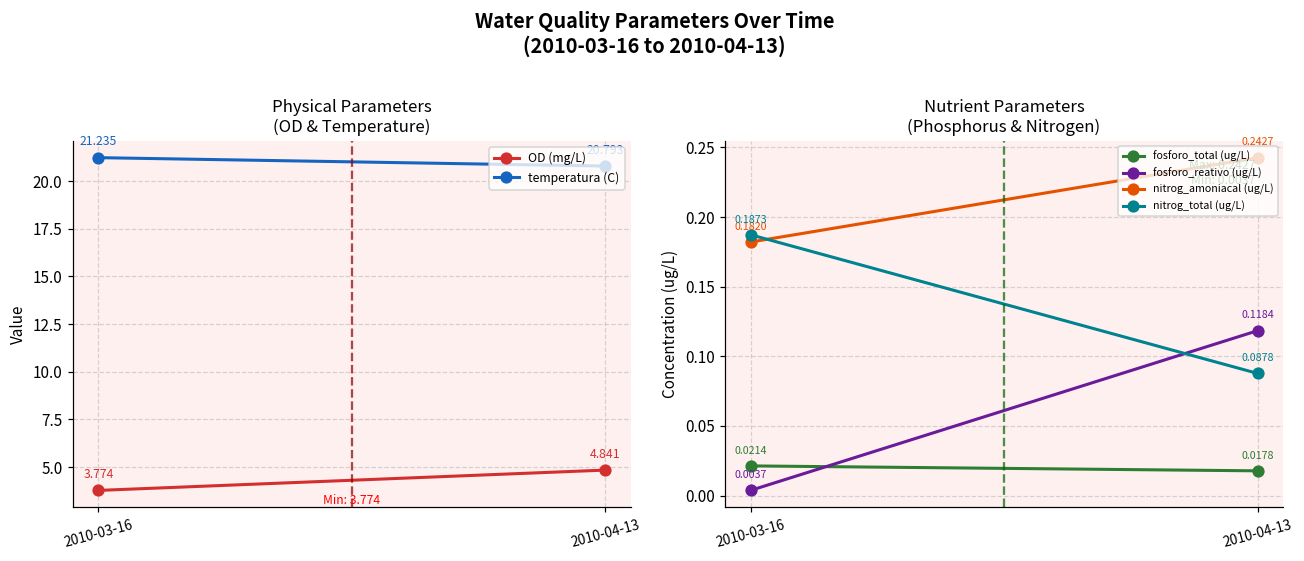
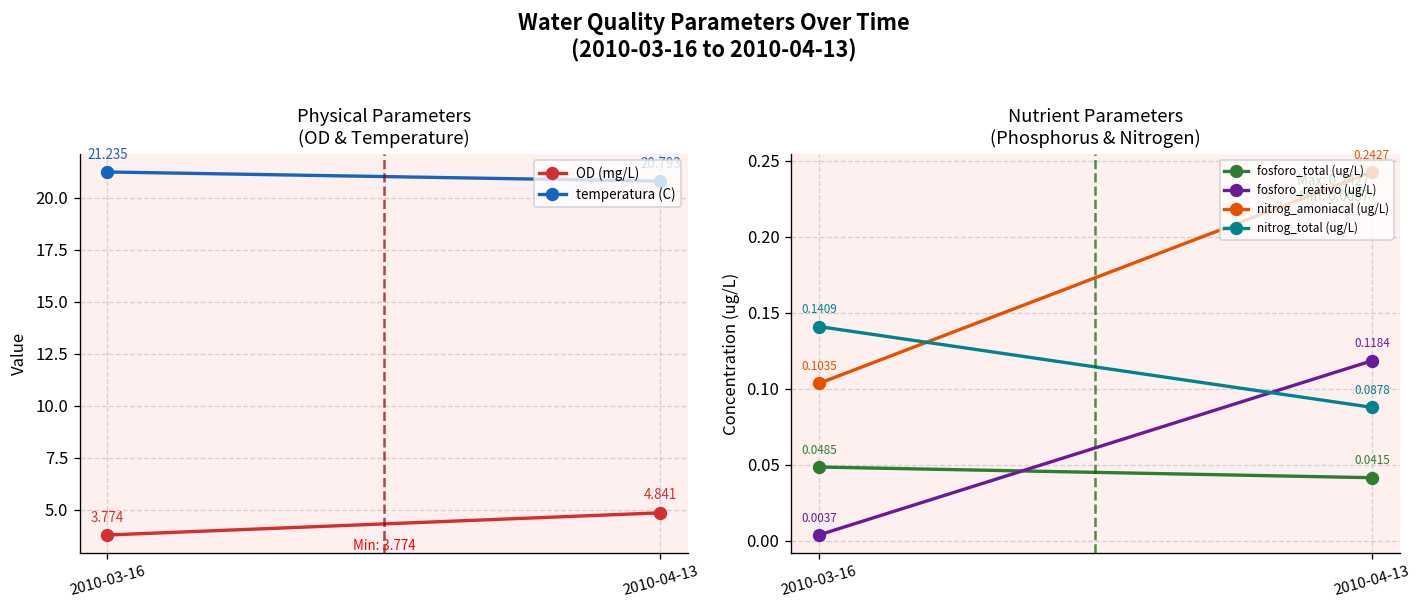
  {
    "Physical Parameters (OD & Temperature)": {
      "OD (mg/L)": {
        "2010-03-16": 3.774,
        "2010-04-13": 4.841
      },
      "temperatura (C)": {
        "2010-03-16": 21.235
      }
    },
    "Nutrient Parameters (Phosphorus & Nitrogen)": {
      "fosforo_total (ug/L)": {
-       "2010-03-16": 0.0214,
-       "2010-04-13": 0.0178
+       "2010-03-16": 0.0485,
+       "2010-04-13": 0.0415
      },
      "fosforo_reativo (ug/L)": {
        "2010-03-16": 0.0037,
        "2010-04-13": 0.1184
      },
      "nitrog_amoniacal (ug/L)": {
-       "2010-03-16": 0.1820
+       "2010-03-16": 0.1035
      },
      "nitrog_total (ug/L)": {
-       "2010-03-16": 0.1873,
+       "2010-03-16": 0.1409,
        "2010-04-13": 0.0878
      }
    }
  }
